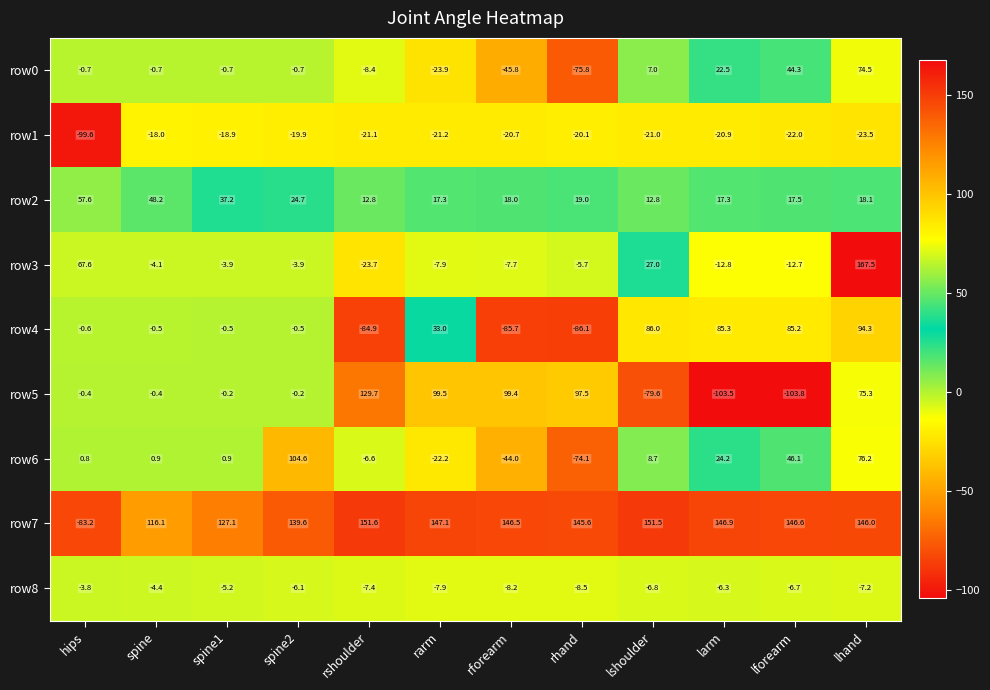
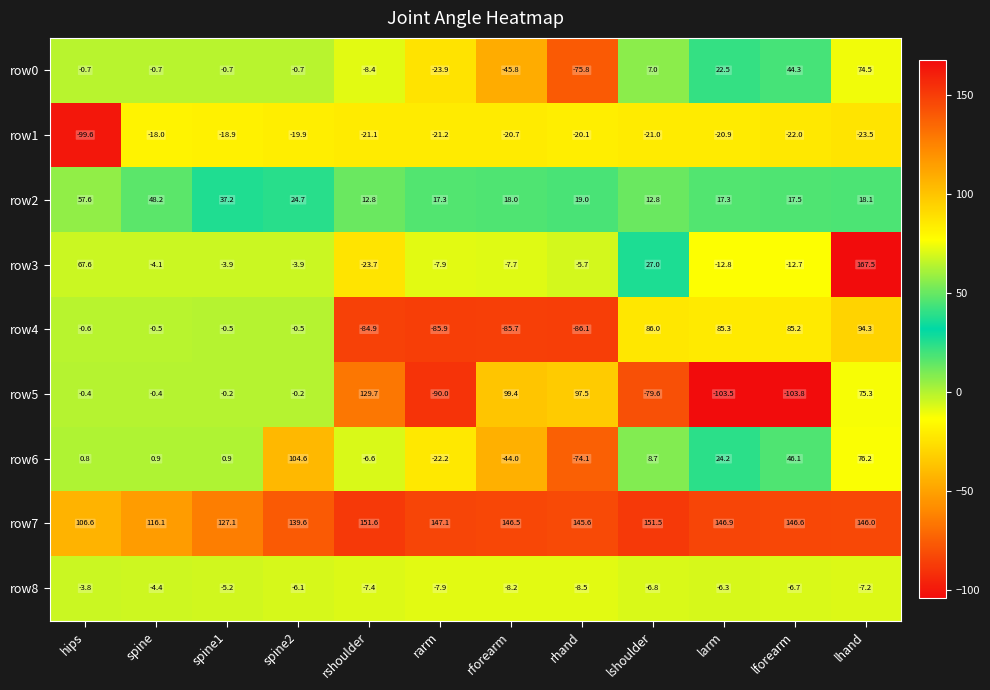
  {
    "row4": {
-     "rarm": 33.0
+     "rarm": -85.9
    },
    "row5": {
-     "rarm": 99.5
+     "rarm": -90.0
    },
    "row7": {
-     "hips": -83.2
+     "hips": 106.6
    }
  }
